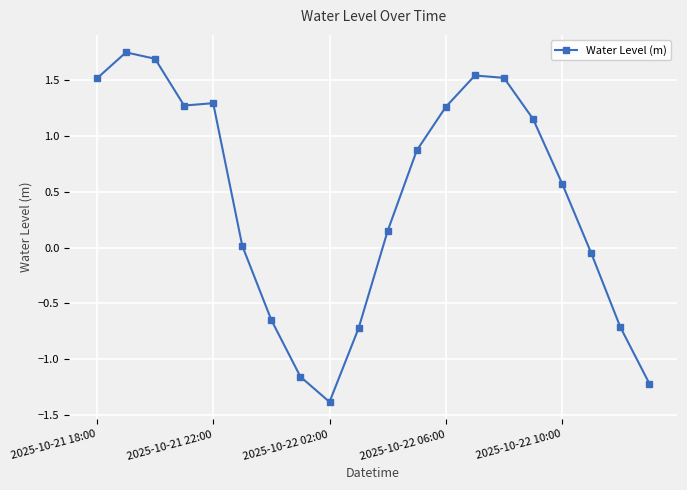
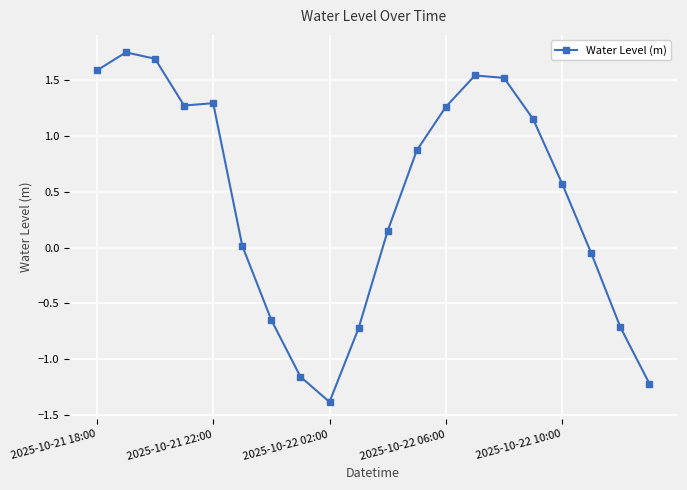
  {
-   "2025-10-21 18:00": 1.52,
+   "2025-10-21 18:00": 1.59,
    "2025-10-21 22:00": 1.30,
    "2025-10-22 02:00": -1.38,
    "2025-10-22 06:00": 1.26,
    "2025-10-22 10:00": 0.57
  }
